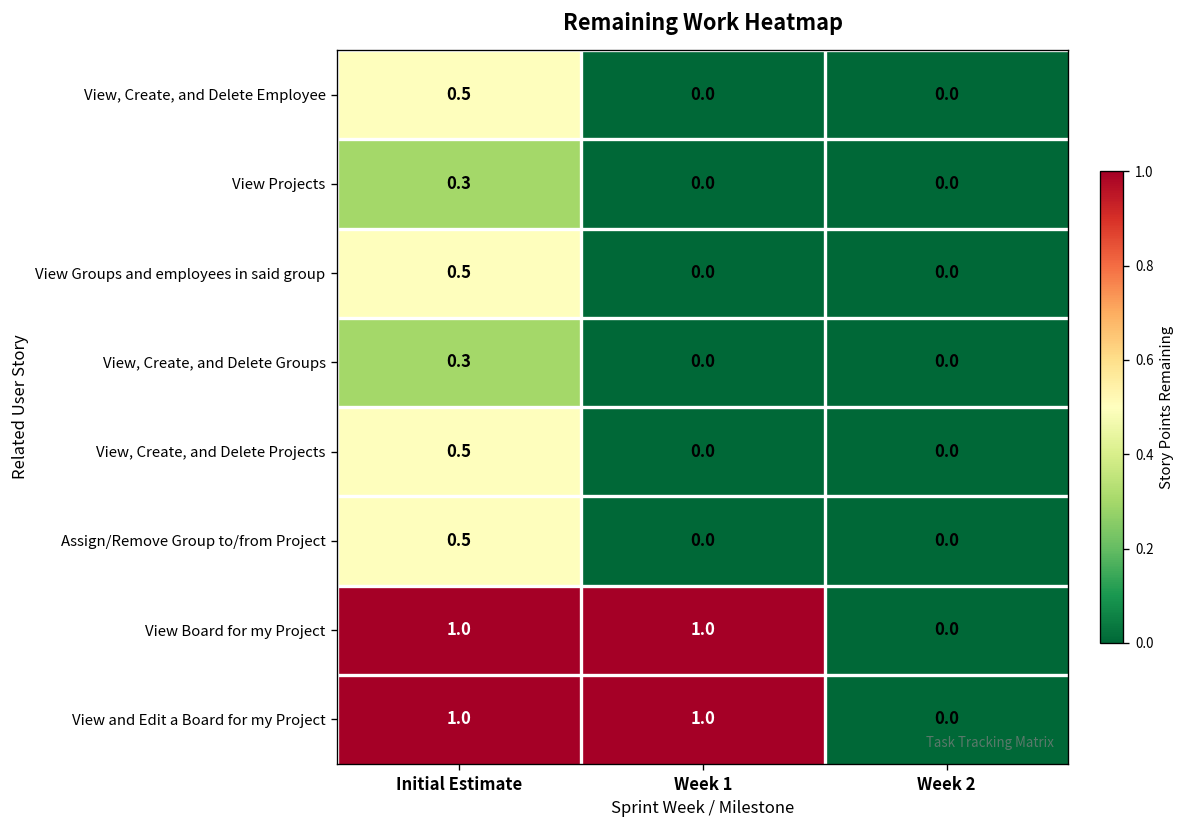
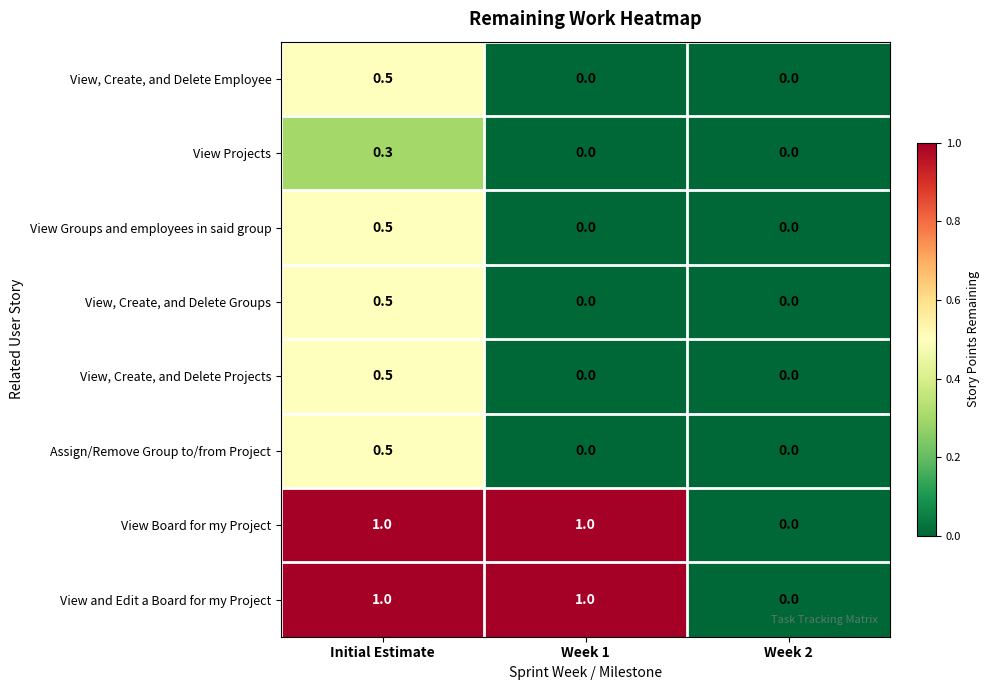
  {
    "View, Create, and Delete Employee": {
      "Initial Estimate": 0.5,
      "Week 1": 0.0,
      "Week 2": 0.0
    },
    "View Projects": {
      "Initial Estimate": 0.3,
      "Week 1": 0.0,
      "Week 2": 0.0
    },
    "View Groups and employees in said group": {
      "Initial Estimate": 0.5,
      "Week 1": 0.0,
      "Week 2": 0.0
    },
    "View, Create, and Delete Groups": {
-     "Initial Estimate": 0.3,
+     "Initial Estimate": 0.5,
      "Week 1": 0.0,
      "Week 2": 0.0
    },
    "View, Create, and Delete Projects": {
      "Initial Estimate": 0.5,
      "Week 1": 0.0,
      "Week 2": 0.0
    },
    "Assign/Remove Group to/from Project": {
      "Initial Estimate": 0.5,
      "Week 1": 0.0,
      "Week 2": 0.0
    },
    "View Board for my Project": {
      "Initial Estimate": 1.0,
      "Week 1": 1.0,
      "Week 2": 0.0
    },
    "View and Edit a Board for my Project": {
      "Initial Estimate": 1.0,
      "Week 1": 1.0
    }
  }
